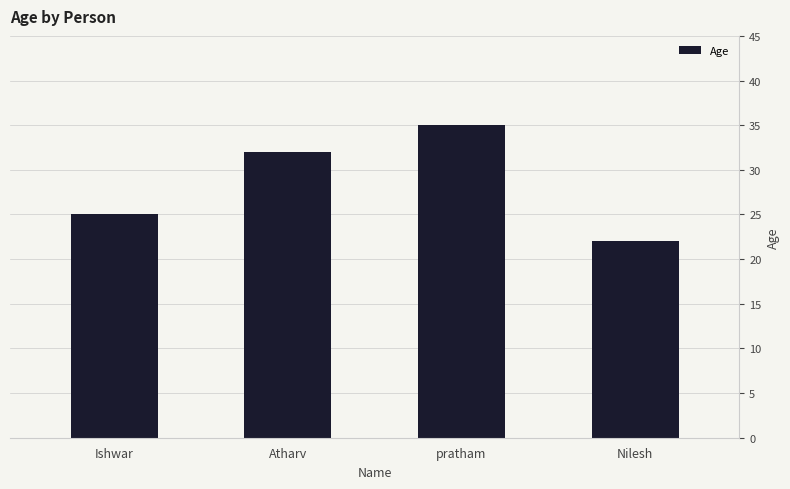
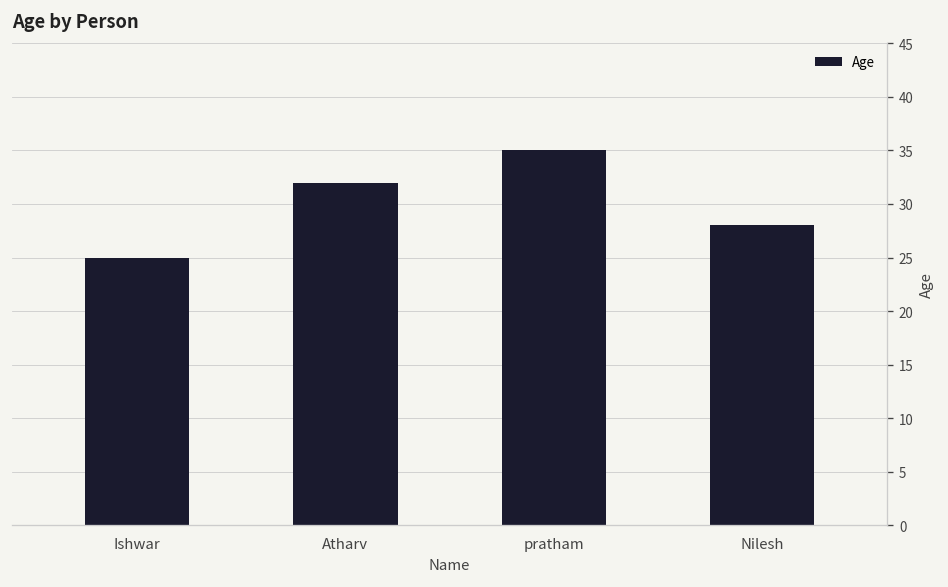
  {
    "Ishwar": 25,
    "Atharv": 32,
    "pratham": 35,
-   "Nilesh": 22
+   "Nilesh": 28
  }
